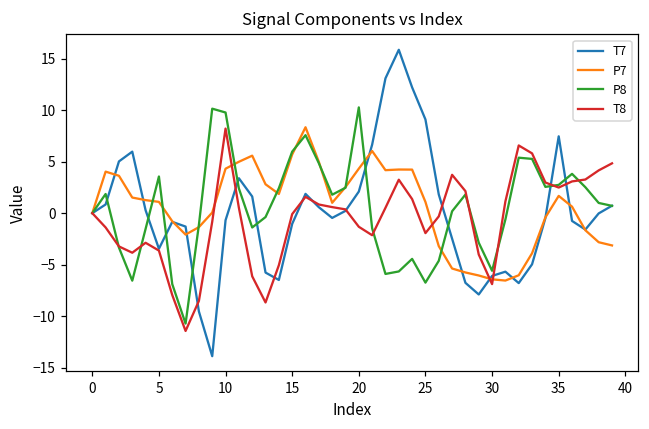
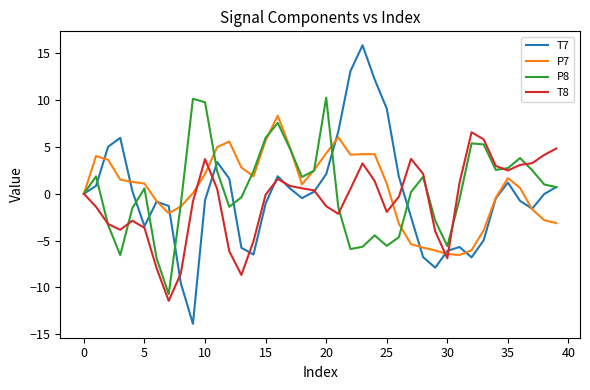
  {
    "T7": {
      "10": -1,
      "15": -1,
      "20": 2,
      "25": 9,
      "30": -6,
-     "35": 7
+     "35": 1
    },
    "P7": {
      "5": 1,
-     "10": 4,
+     "10": 2,
      "20": 4,
      "25": 1,
      "30": -6,
      "35": 2
    },
    "P8": {
-     "5": 4,
+     "5": 1,
      "10": 10,
      "20": 10,
-     "25": -7,
+     "25": -6,
      "30": -6
    },
    "T8": {
-     "10": 8,
+     "10": 4,
      "15": 0,
      "20": -1,
      "25": -2,
      "30": -7
    }
  }
